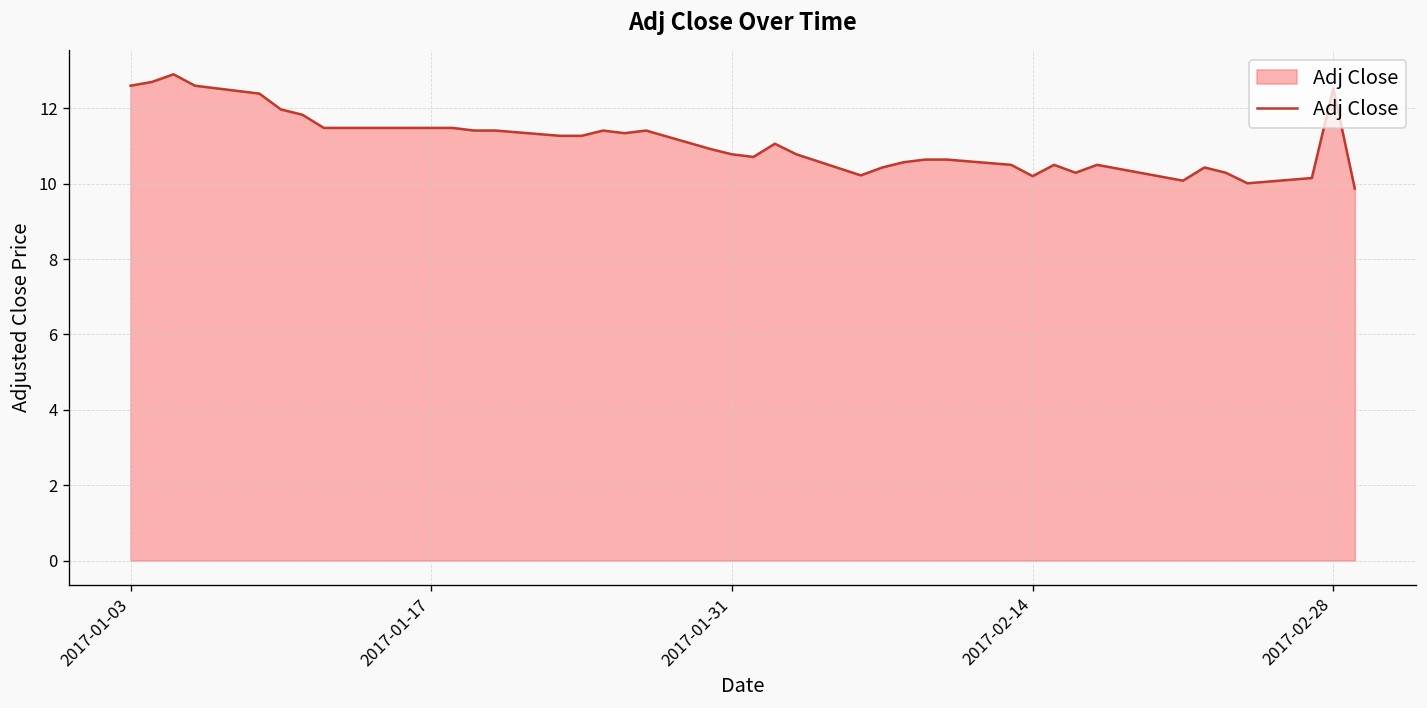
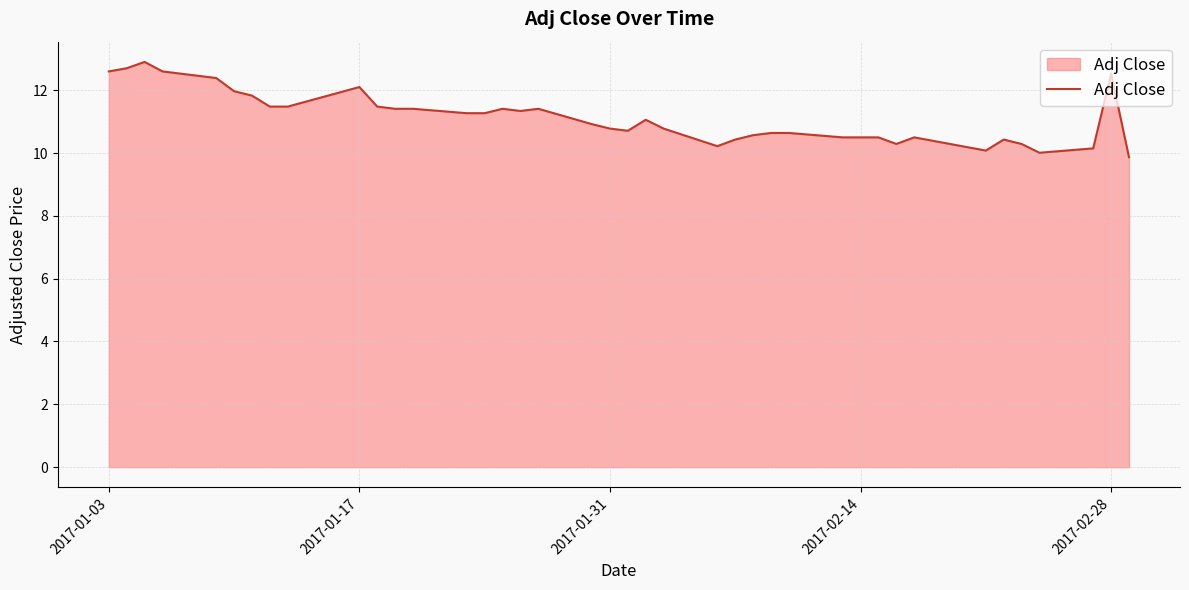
  {
    "2017-01-03": 12.6,
-   "2017-01-17": 11.5,
+   "2017-01-17": 12.1,
    "2017-01-31": 10.8,
-   "2017-02-14": 10.2
+   "2017-02-14": 10.5
  }
